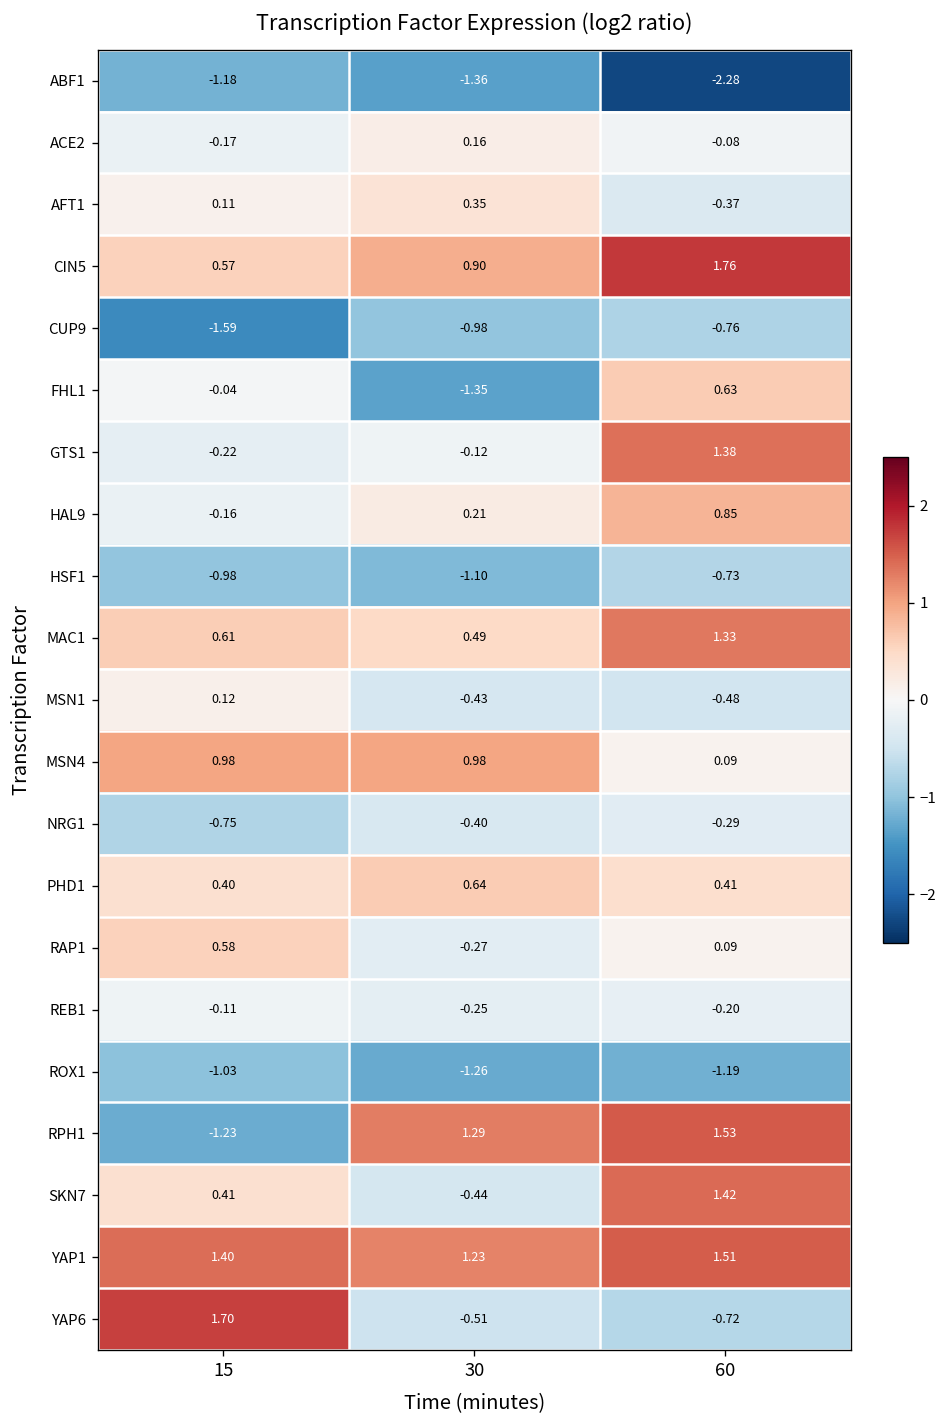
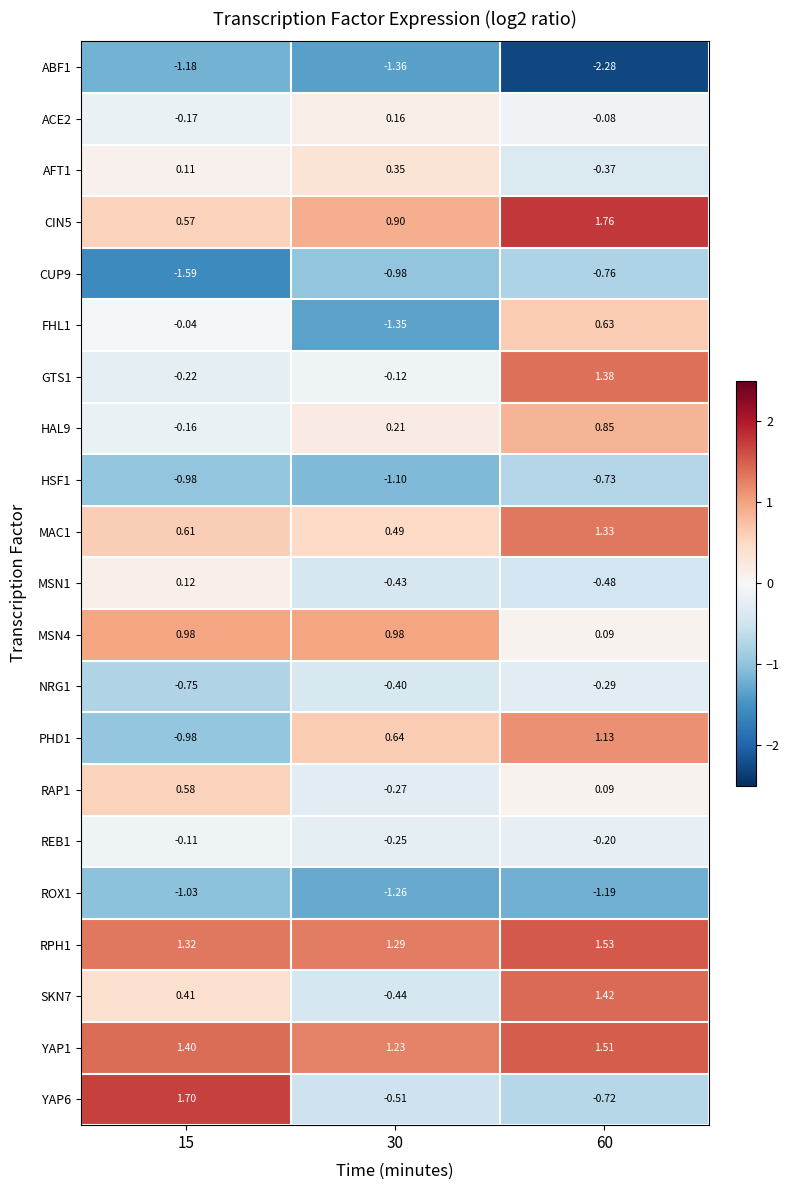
  {
    "ABF1": {
      "15": -1.18,
      "30": -1.36,
      "60": -2.28
    },
    "ACE2": {
      "15": -0.17,
      "30": 0.16,
      "60": -0.08
    },
    "AFT1": {
      "15": 0.11,
      "30": 0.35,
      "60": -0.37
    },
    "CIN5": {
      "15": 0.57,
      "30": 0.90,
      "60": 1.76
    },
    "CUP9": {
      "15": -1.59,
      "30": -0.98,
      "60": -0.76
    },
    "FHL1": {
      "15": -0.04,
      "30": -1.35,
      "60": 0.63
    },
    "GTS1": {
      "15": -0.22,
      "30": -0.12,
      "60": 1.38
    },
    "HAL9": {
      "15": -0.16,
      "30": 0.21,
      "60": 0.85
    },
    "HSF1": {
      "15": -0.98,
      "30": -1.10,
      "60": -0.73
    },
    "MAC1": {
      "15": 0.61,
      "30": 0.49,
      "60": 1.33
    },
    "MSN1": {
      "15": 0.12,
      "30": -0.43,
      "60": -0.48
    },
    "MSN4": {
      "15": 0.98,
      "30": 0.98,
      "60": 0.09
    },
    "NRG1": {
      "15": -0.75,
      "30": -0.40,
      "60": -0.29
    },
    "PHD1": {
-     "15": 0.40,
+     "15": -0.98,
      "30": 0.64,
-     "60": 0.41
+     "60": 1.13
    },
    "RAP1": {
      "15": 0.58,
      "30": -0.27,
      "60": 0.09
    },
    "REB1": {
      "15": -0.11,
      "30": -0.25,
      "60": -0.20
    },
    "ROX1": {
      "15": -1.03,
      "30": -1.26,
      "60": -1.19
    },
    "RPH1": {
-     "15": -1.23,
+     "15": 1.32,
      "30": 1.29,
      "60": 1.53
    },
    "SKN7": {
      "15": 0.41,
      "30": -0.44,
      "60": 1.42
    },
    "YAP1": {
      "15": 1.40,
      "30": 1.23,
      "60": 1.51
    },
    "YAP6": {
      "15": 1.70,
      "30": -0.51,
      "60": -0.72
    }
  }
